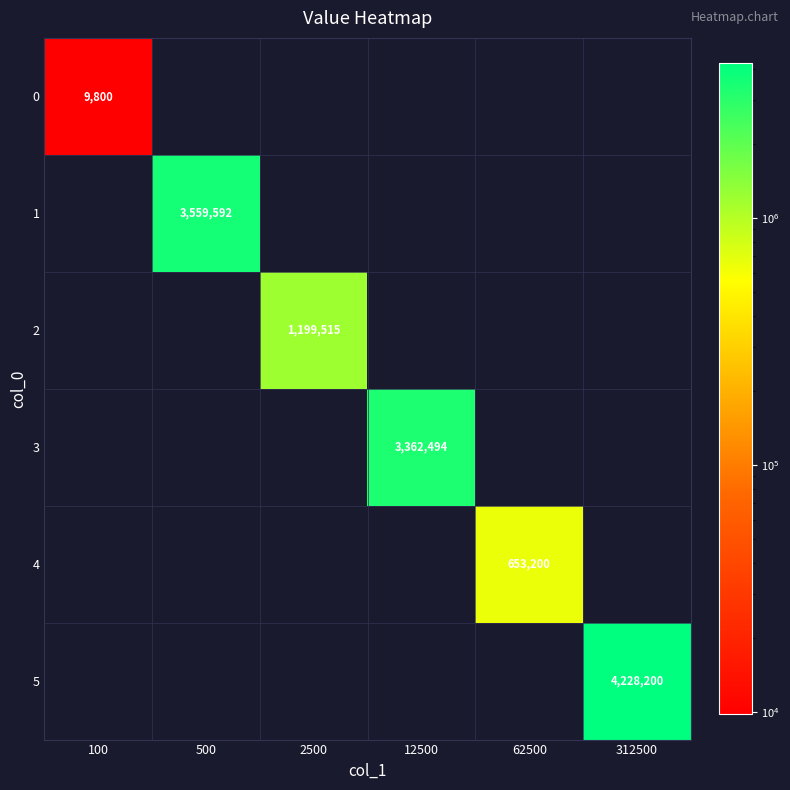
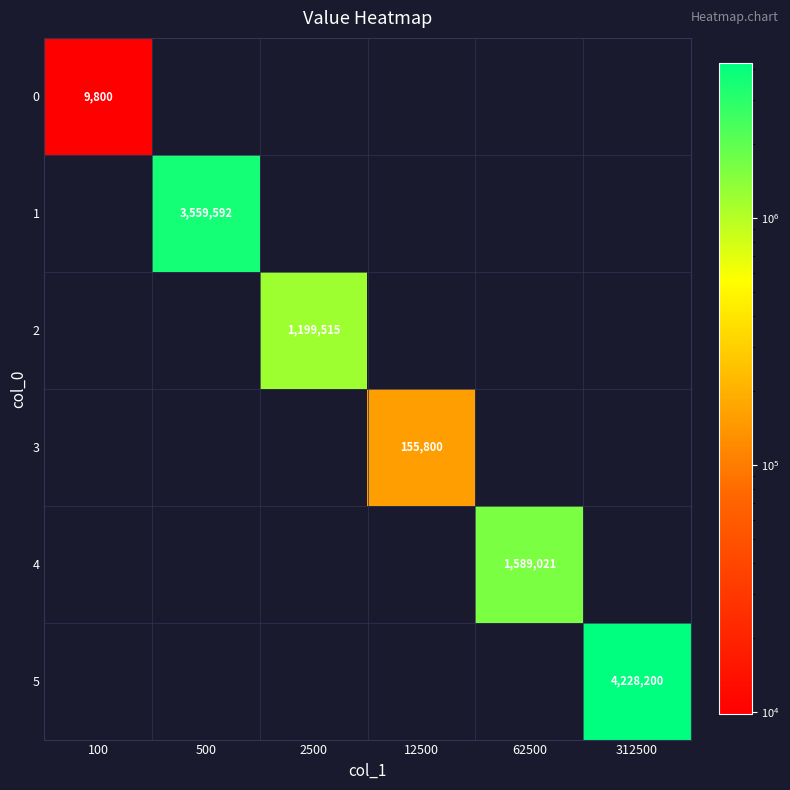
  {
    "0": {
      "100": "9,800"
    },
    "1": {
      "500": "3,559,592"
    },
    "2": {
      "2500": "1,199,515"
    },
    "3": {
-     "12500": "3,362,494"
+     "12500": "155,800"
    },
    "4": {
-     "62500": "653,200"
+     "62500": "1,589,021"
    },
    "5": {
      "312500": "4,228,200"
    }
  }
